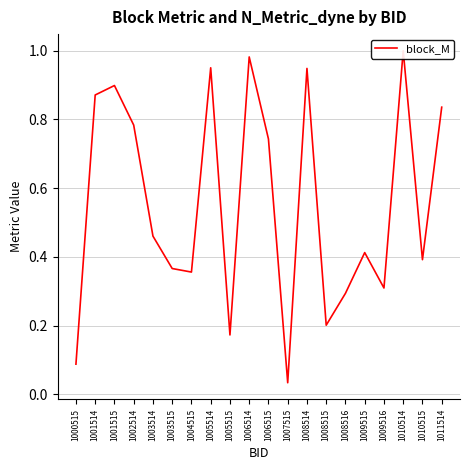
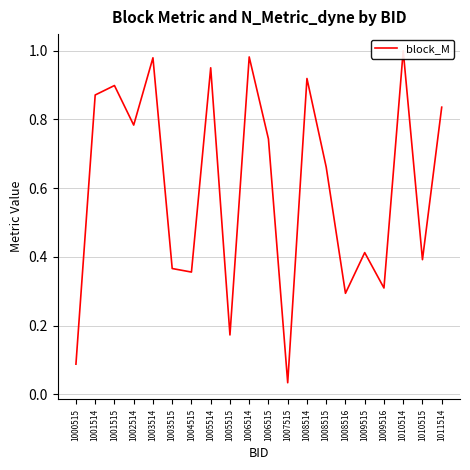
  {
    "1000515": 0.09,
    "1001514": 0.87,
    "1001515": 0.90,
    "1002514": 0.78,
-   "1003514": 0.46,
+   "1003514": 0.98,
    "1003515": 0.37,
    "1004515": 0.36,
    "1005514": 0.95,
    "1005515": 0.17,
    "1006514": 0.98,
    "1006515": 0.74,
    "1007515": 0.03,
-   "1008514": 0.95,
-   "1008515": 0.20,
+   "1008514": 0.92,
+   "1008515": 0.66,
    "1008516": 0.29,
    "1009515": 0.41,
    "1009516": 0.31,
    "1010515": 0.39,
    "1011514": 0.84
  }
